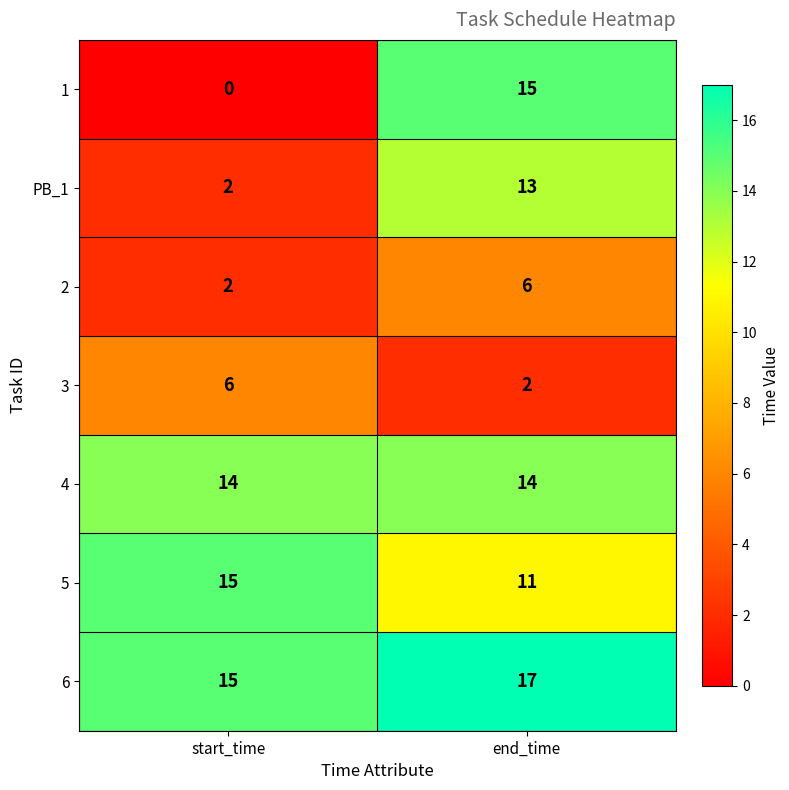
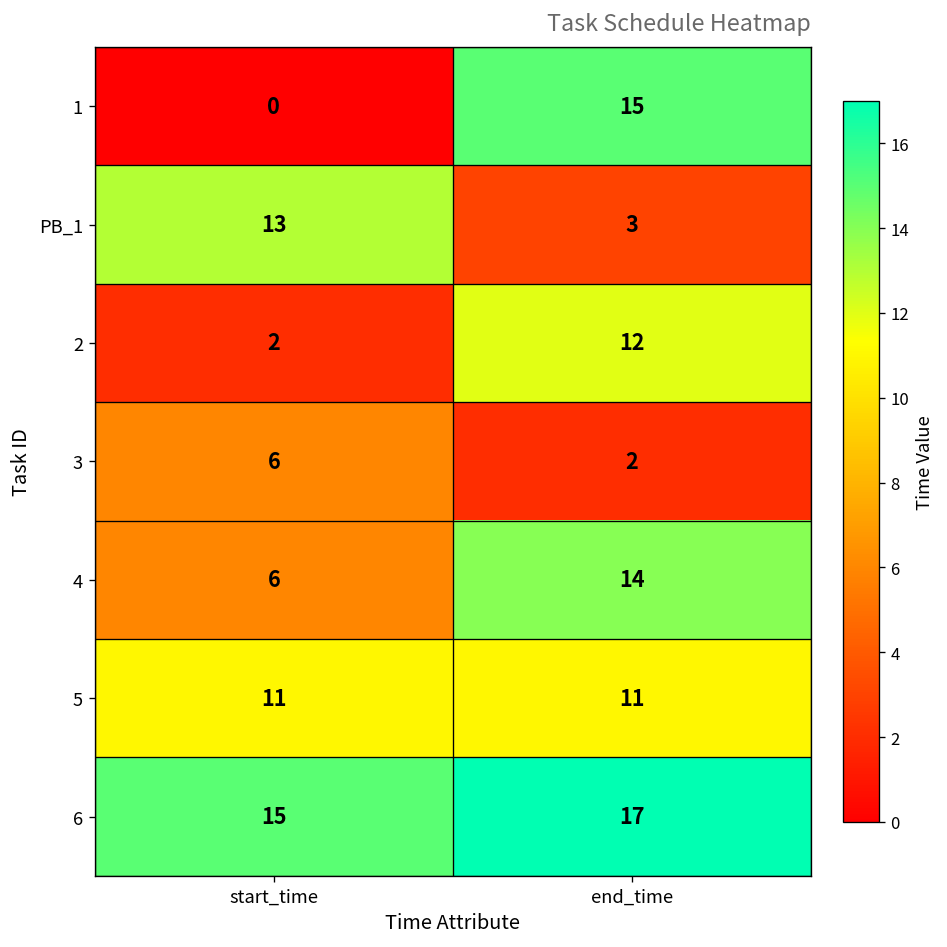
  {
    "1": {
      "start_time": 0,
      "end_time": 15
    },
    "PB_1": {
-     "start_time": 2,
-     "end_time": 13
+     "start_time": 13,
+     "end_time": 3
    },
    "2": {
      "start_time": 2,
-     "end_time": 6
+     "end_time": 12
    },
    "3": {
      "start_time": 6,
      "end_time": 2
    },
    "4": {
-     "start_time": 14,
+     "start_time": 6,
      "end_time": 14
    },
    "5": {
-     "start_time": 15,
+     "start_time": 11,
      "end_time": 11
    },
    "6": {
      "start_time": 15,
      "end_time": 17
    }
  }
